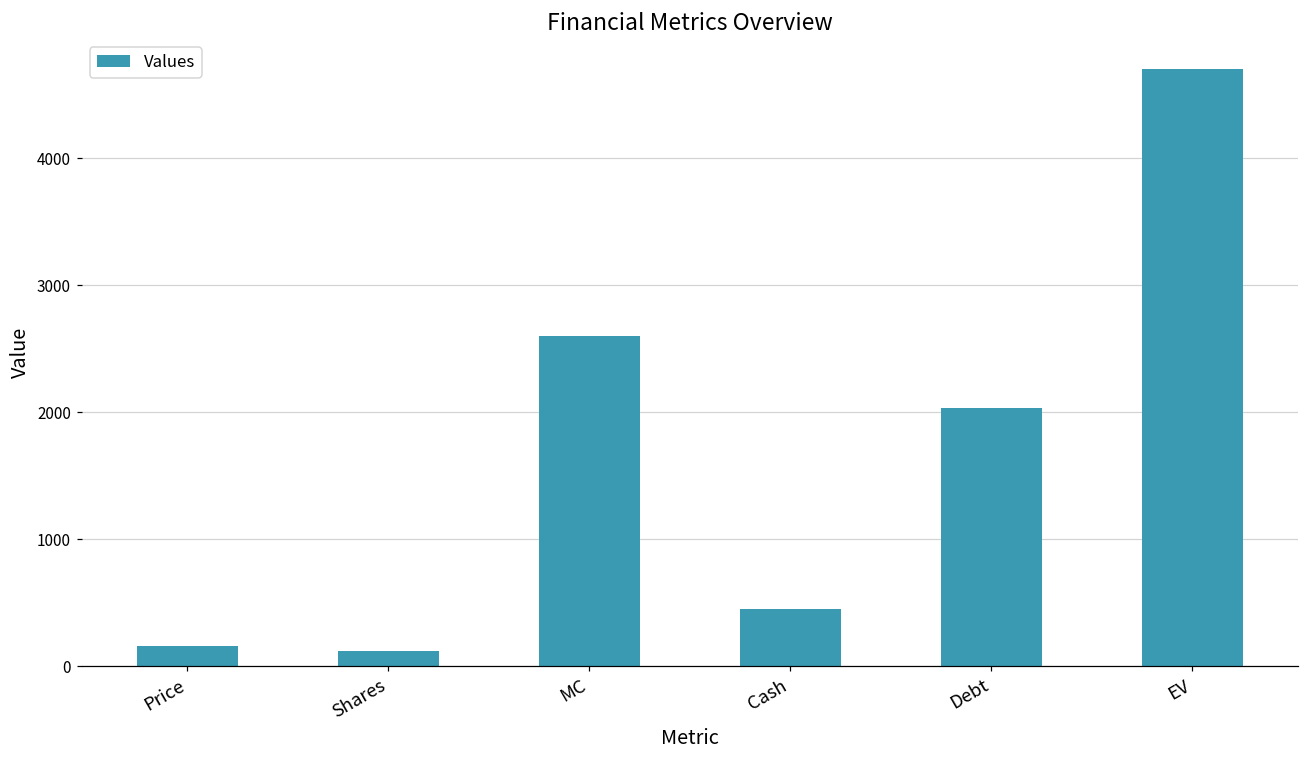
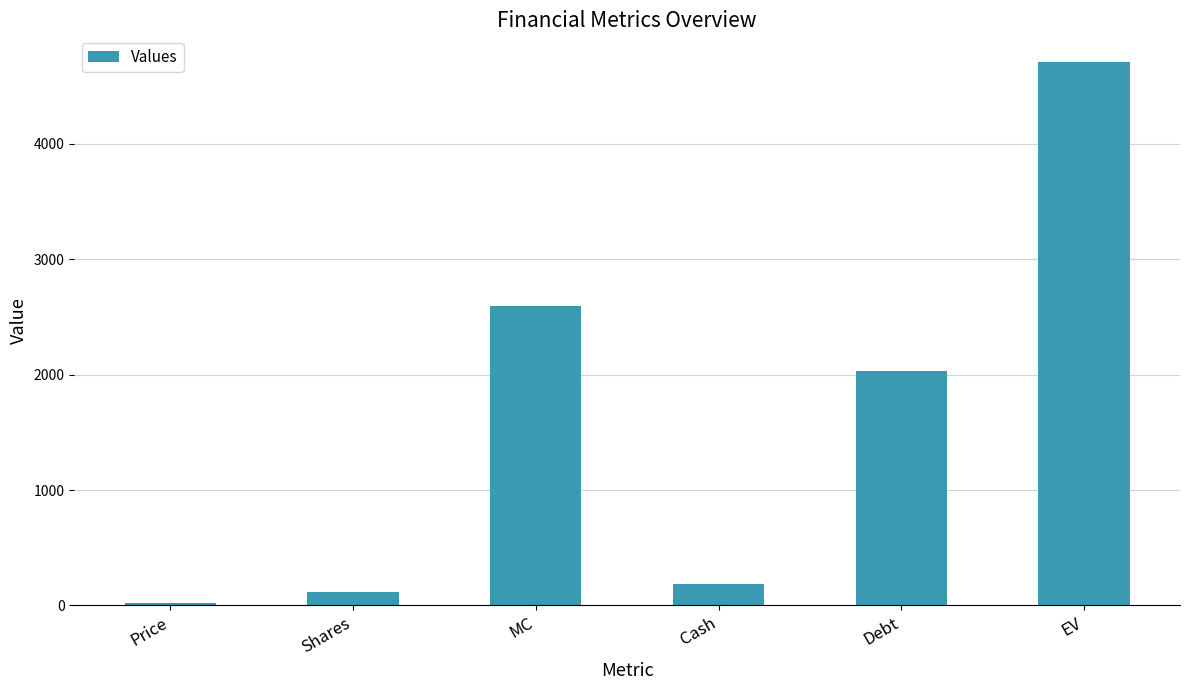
  {
-   "Price": 160,
+   "Price": 30,
    "Shares": 120,
    "MC": 2600,
-   "Cash": 450,
+   "Cash": 190,
    "Debt": 2040,
    "EV": 4710
  }
